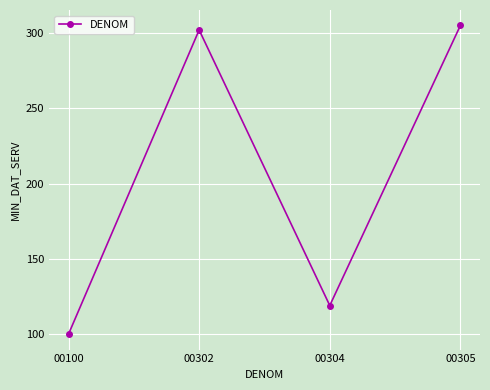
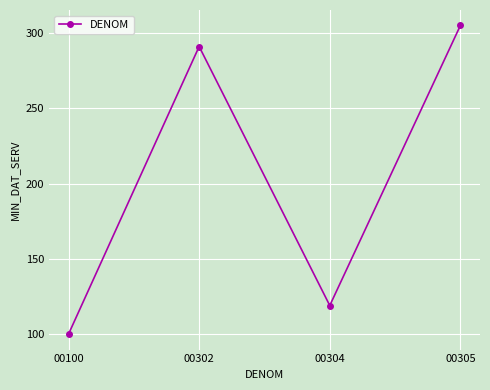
  {
    "00100": 100,
-   "00302": 302,
+   "00302": 291,
    "00304": 119,
    "00305": 305
  }
